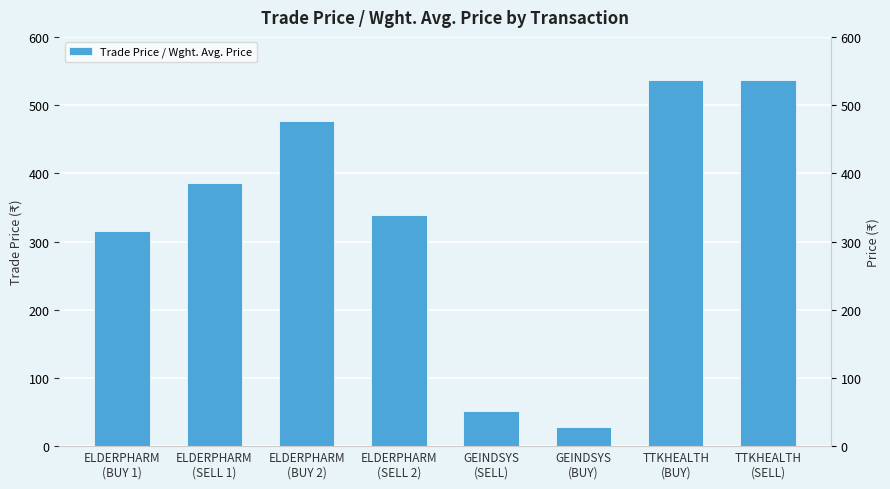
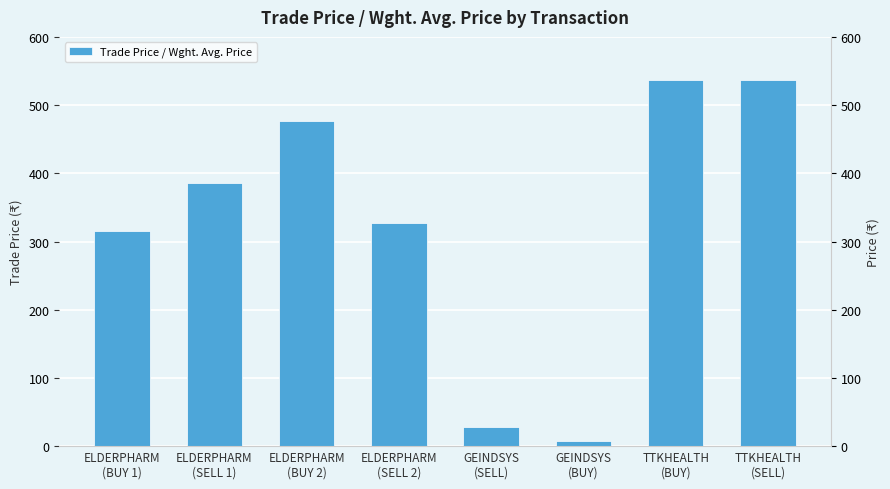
  {
    "ELDERPHARM (BUY 1)": 320,
    "ELDERPHARM (SELL 1)": 390,
    "ELDERPHARM (BUY 2)": 480,
-   "ELDERPHARM (SELL 2)": 340,
-   "GEINDSYS (SELL)": 50,
-   "GEINDSYS (BUY)": 30,
+   "ELDERPHARM (SELL 2)": 330,
+   "GEINDSYS (SELL)": 30,
+   "GEINDSYS (BUY)": 10,
    "TTKHEALTH (BUY)": 540,
    "TTKHEALTH (SELL)": 540
  }
